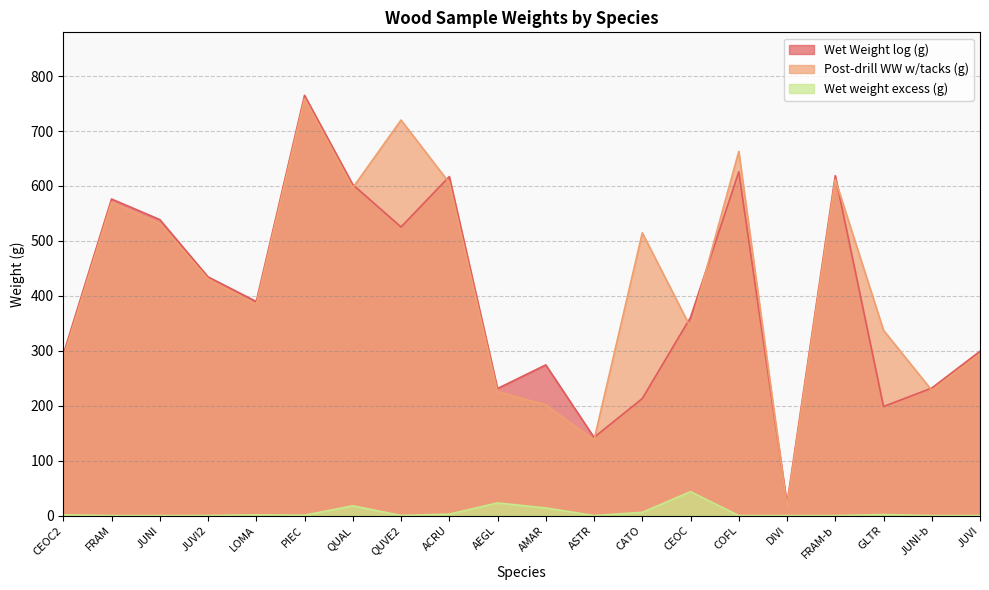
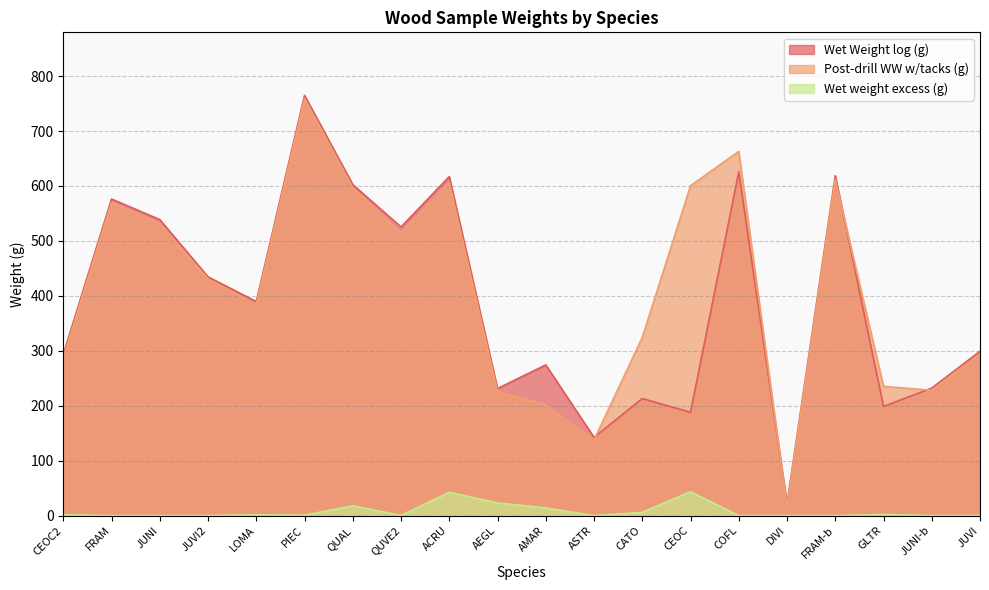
  {
    "Wet Weight log (g)": {
      "CEOC2": 290,
      "FRAM": 580,
      "JUNI": 540,
      "LOMA": 390,
      "PIEC": 770,
      "QUAL": 600,
      "QUVE2": 530,
      "ACRU": 620,
      "AEGL": 230,
      "AMAR": 270,
      "ASTR": 140,
      "CATO": 210,
-     "CEOC": 360,
+     "CEOC": 190,
      "COFL": 630,
      "FRAM-b": 620,
      "GLTR": 200
    },
    "Post-drill WW w/tacks (g)": {
      "CEOC2": 290,
      "FRAM": 570,
      "JUNI": 530,
      "LOMA": 380,
      "PIEC": 760,
      "QUAL": 600,
-     "QUVE2": 720,
+     "QUVE2": 510,
      "ACRU": 610,
      "AEGL": 230,
      "AMAR": 200,
      "ASTR": 140,
-     "CATO": 510,
-     "CEOC": 340,
+     "CATO": 320,
+     "CEOC": 600,
      "COFL": 660,
      "FRAM-b": 610,
-     "GLTR": 340
+     "GLTR": 240
    },
    "Wet weight excess (g)": {
      "CEOC2": 0,
      "FRAM": 0,
      "JUNI": 0,
      "JUVI2": 0,
      "LOMA": 0,
      "PIEC": 0,
      "QUAL": 20,
      "QUVE2": 0,
-     "ACRU": 0,
+     "ACRU": 40,
      "AEGL": 20,
      "AMAR": 10,
      "ASTR": 0,
      "CATO": 10,
      "CEOC": 40,
      "COFL": 0,
      "DIVI": 0,
      "FRAM-b": 0,
      "GLTR": 0,
      "JUNI-b": 0,
      "JUVI": 0
    }
  }
